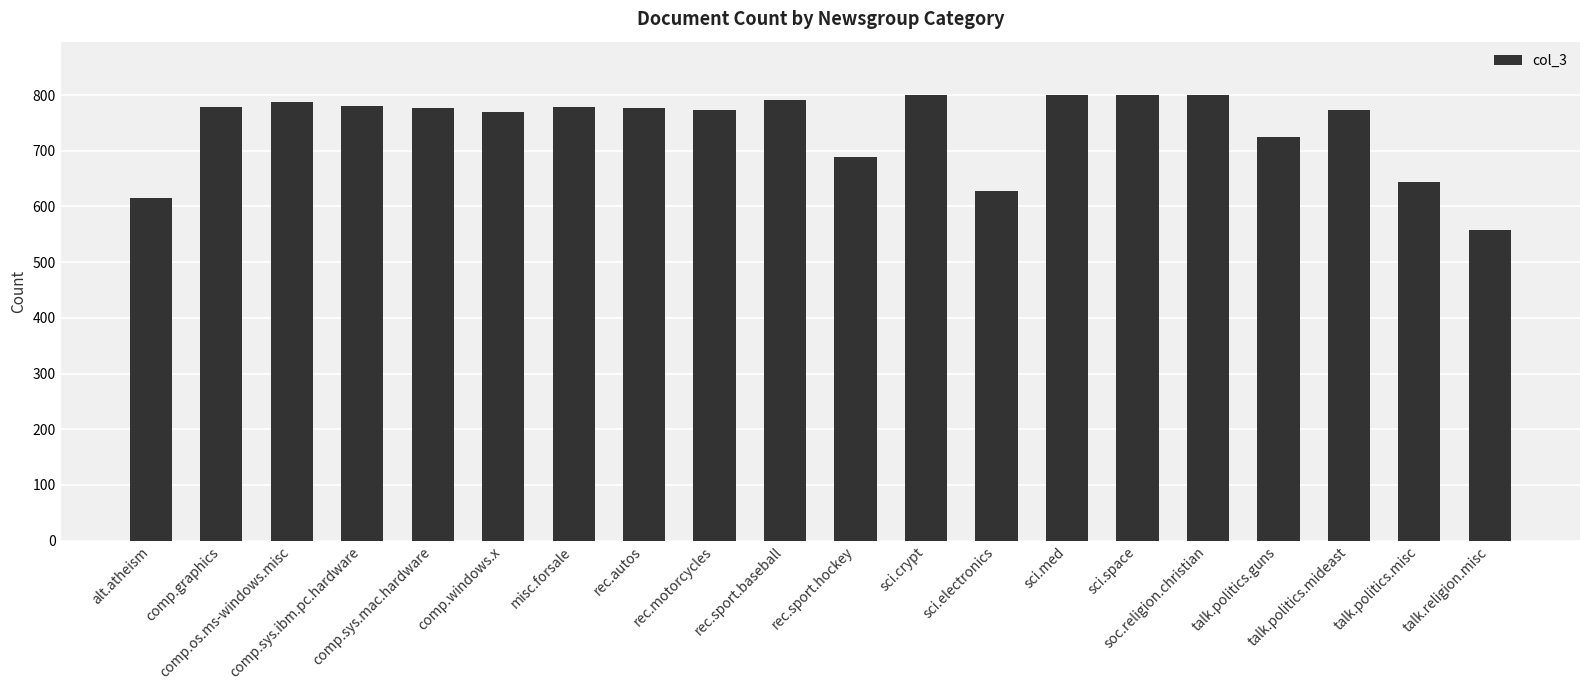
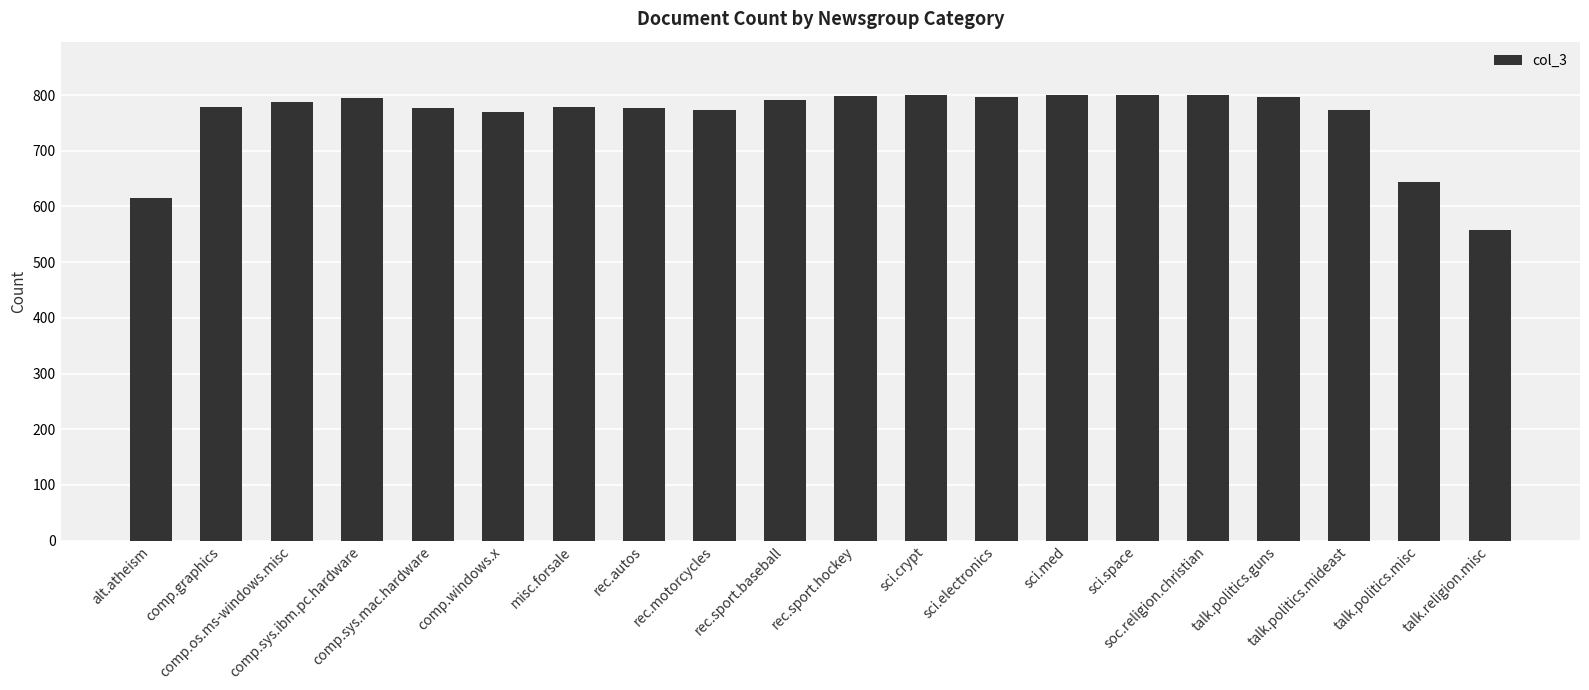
  {
    "alt.atheism": 620,
    "comp.graphics": 780,
    "comp.os.ms-windows.misc": 790,
-   "comp.sys.ibm.pc.hardware": 780,
+   "comp.sys.ibm.pc.hardware": 800,
    "comp.sys.mac.hardware": 780,
    "comp.windows.x": 770,
    "misc.forsale": 780,
    "rec.autos": 780,
    "rec.motorcycles": 770,
    "rec.sport.baseball": 790,
-   "rec.sport.hockey": 690,
+   "rec.sport.hockey": 800,
    "sci.crypt": 800,
-   "sci.electronics": 630,
+   "sci.electronics": 800,
    "sci.med": 800,
    "sci.space": 800,
    "soc.religion.christian": 800,
-   "talk.politics.guns": 730,
+   "talk.politics.guns": 800,
    "talk.politics.mideast": 770,
    "talk.politics.misc": 640,
    "talk.religion.misc": 560
  }
